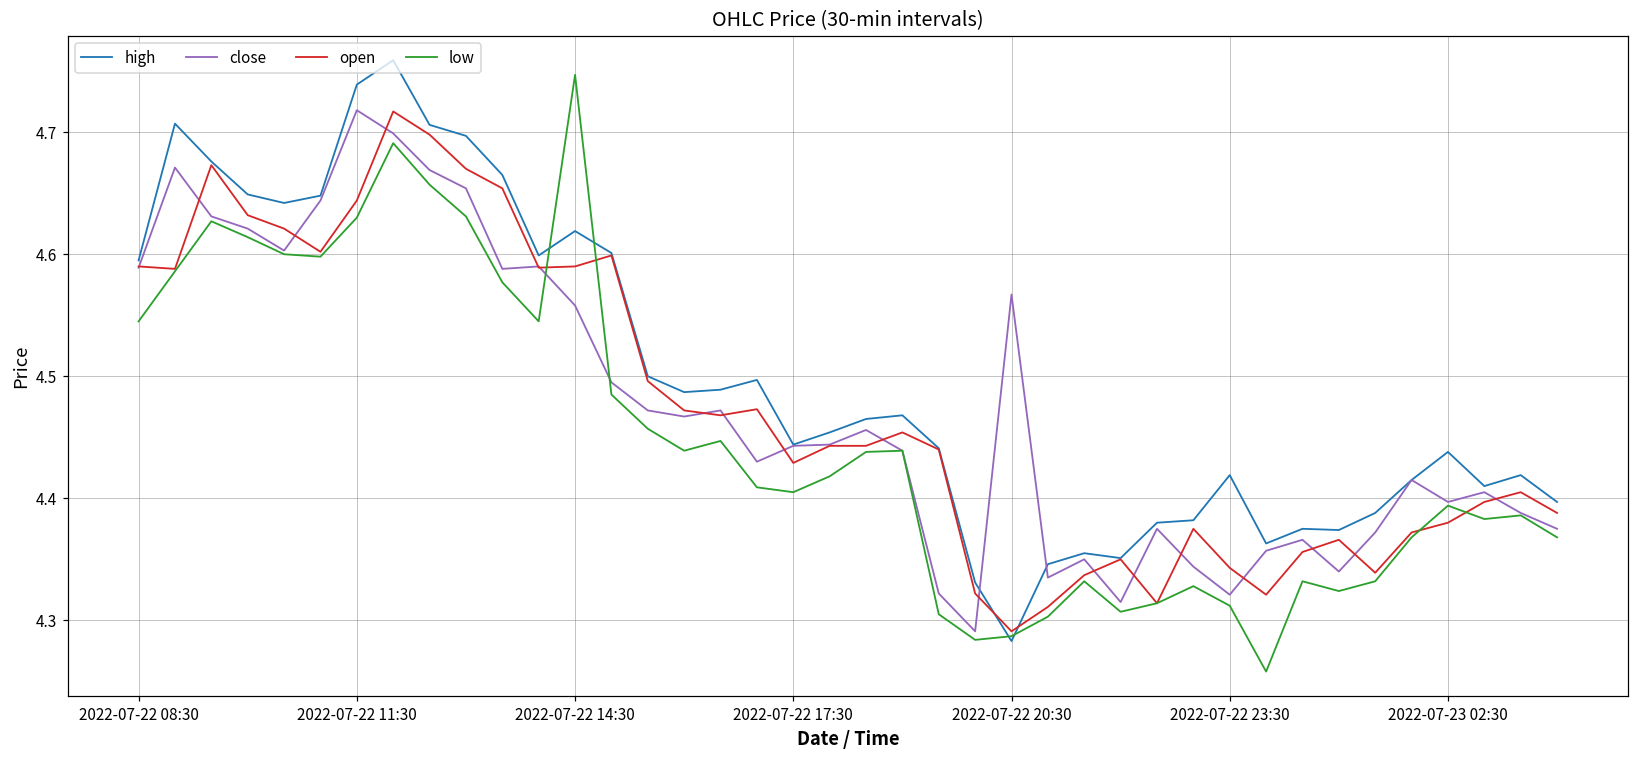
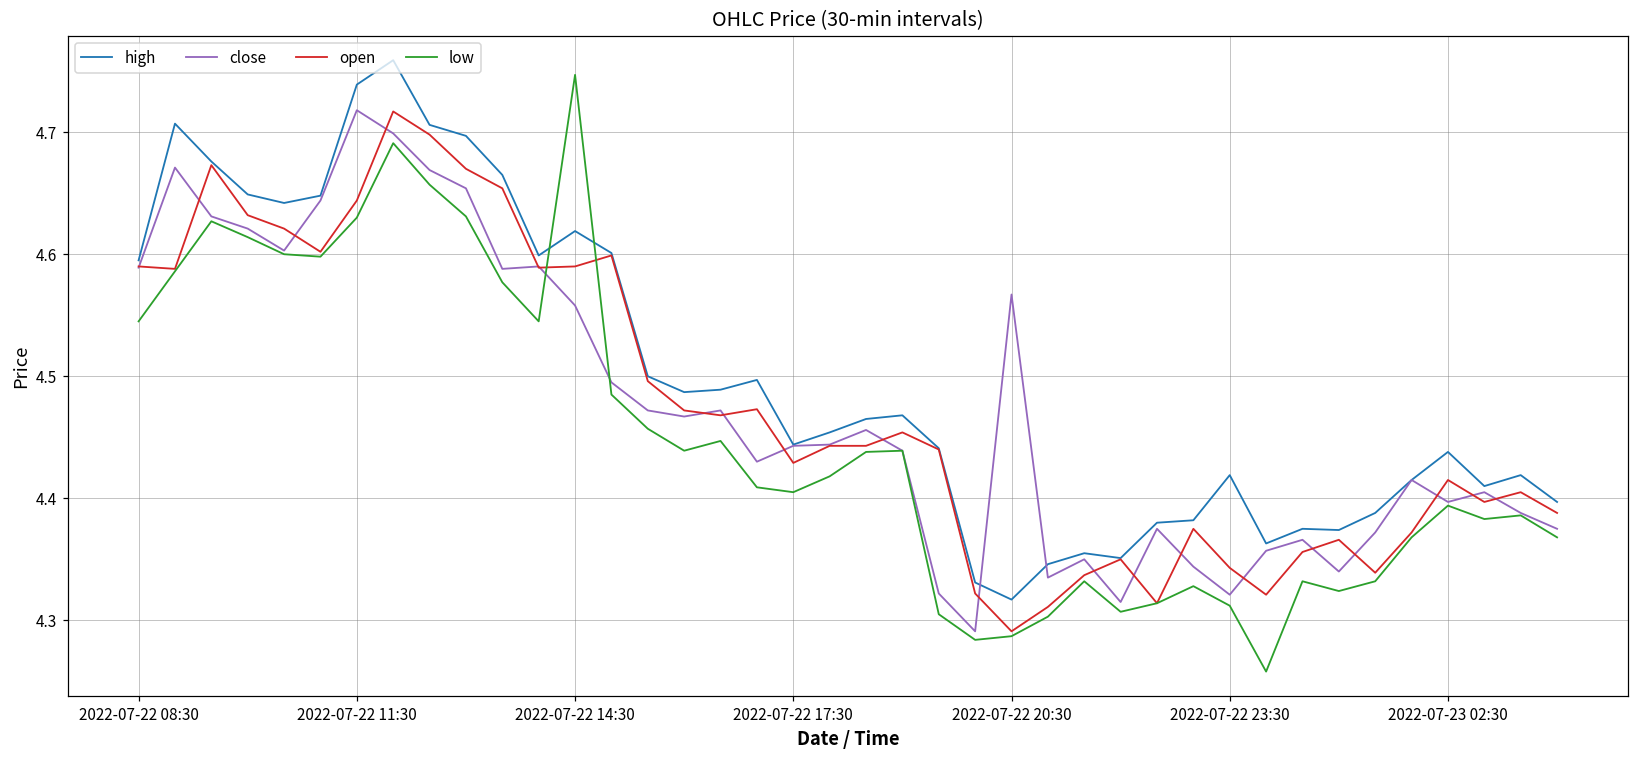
  {
    "high": {
      "2022-07-22 08:30": 4.595,
      "2022-07-22 11:30": 4.739,
      "2022-07-22 14:30": 4.619,
-     "2022-07-22 20:30": 4.283,
+     "2022-07-22 20:30": 4.317,
      "2022-07-22 23:30": 4.419,
      "2022-07-23 02:30": 4.438
    },
    "close": {
      "2022-07-22 11:30": 4.718,
      "2022-07-22 14:30": 4.558,
      "2022-07-22 20:30": 4.567,
      "2022-07-22 23:30": 4.321,
      "2022-07-23 02:30": 4.397
    },
    "open": {
      "2022-07-22 11:30": 4.644,
      "2022-07-22 14:30": 4.590,
      "2022-07-22 17:30": 4.429,
      "2022-07-22 20:30": 4.291,
      "2022-07-22 23:30": 4.343,
-     "2022-07-23 02:30": 4.380
+     "2022-07-23 02:30": 4.415
    },
    "low": {
      "2022-07-22 08:30": 4.545,
      "2022-07-22 11:30": 4.630,
      "2022-07-22 14:30": 4.747,
      "2022-07-22 17:30": 4.405,
      "2022-07-22 20:30": 4.287,
      "2022-07-22 23:30": 4.312,
      "2022-07-23 02:30": 4.394
    }
  }
